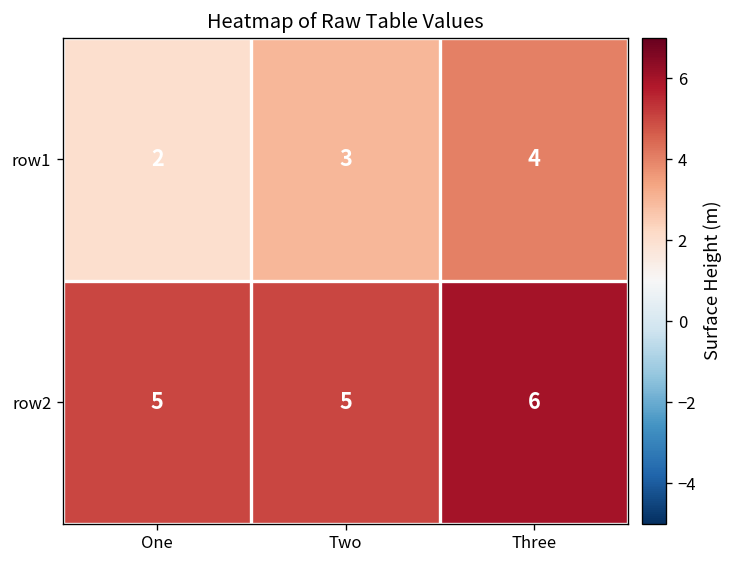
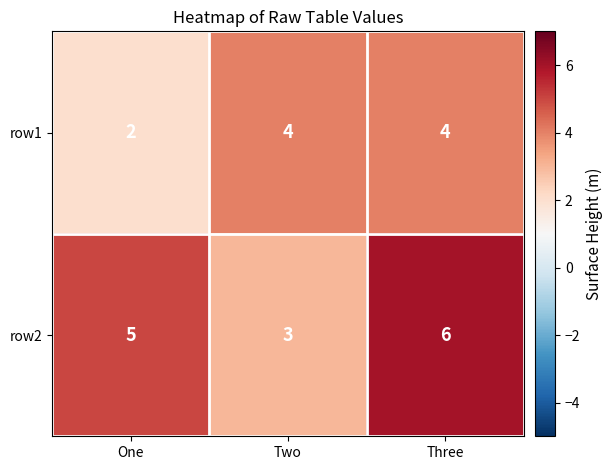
  {
    "row1": {
      "One": 2,
-     "Two": 3,
+     "Two": 4,
      "Three": 4
    },
    "row2": {
      "One": 5,
-     "Two": 5,
+     "Two": 3,
      "Three": 6
    }
  }
